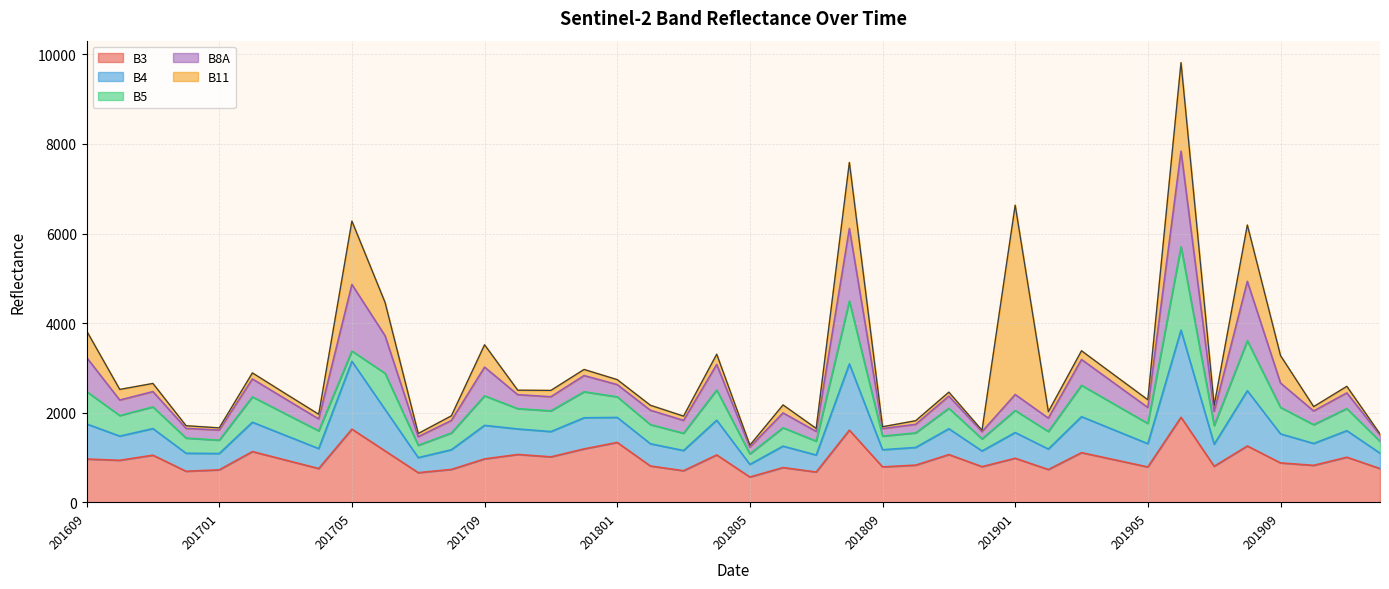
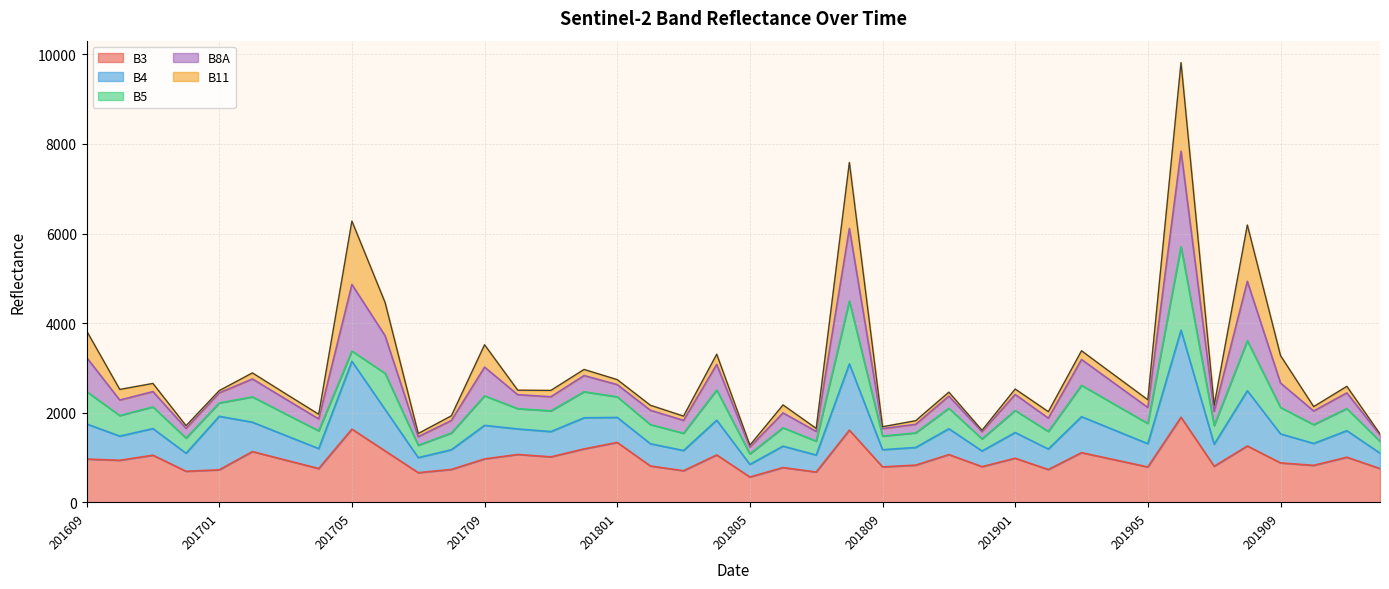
  {
    "B3": {
      "201609": 1000,
      "201701": 700,
      "201705": 1600,
      "201709": 1000,
      "201801": 1300,
      "201805": 600,
      "201809": 800,
      "201901": 1000,
      "201905": 800,
      "201909": 900
    },
    "B4": {
      "201609": 800,
-     "201701": 400,
+     "201701": 1200,
      "201705": 1500,
      "201709": 700,
      "201801": 600,
      "201805": 300,
      "201809": 400,
      "201901": 600,
      "201905": 500,
      "201909": 600
    },
    "B5": {
      "201609": 700,
      "201701": 300,
      "201705": 200,
      "201709": 700,
      "201801": 500,
      "201805": 200,
      "201809": 300,
      "201901": 500,
      "201905": 500,
      "201909": 600
    },
    "B8A": {
      "201609": 800,
      "201705": 1500,
      "201709": 600,
      "201801": 300,
      "201901": 400,
      "201905": 400,
      "201909": 500
    },
    "B11": {
      "201609": 600,
      "201705": 1400,
      "201709": 500,
      "201801": 100,
-     "201901": 4200,
+     "201901": 100,
      "201905": 200,
      "201909": 600
    }
  }
